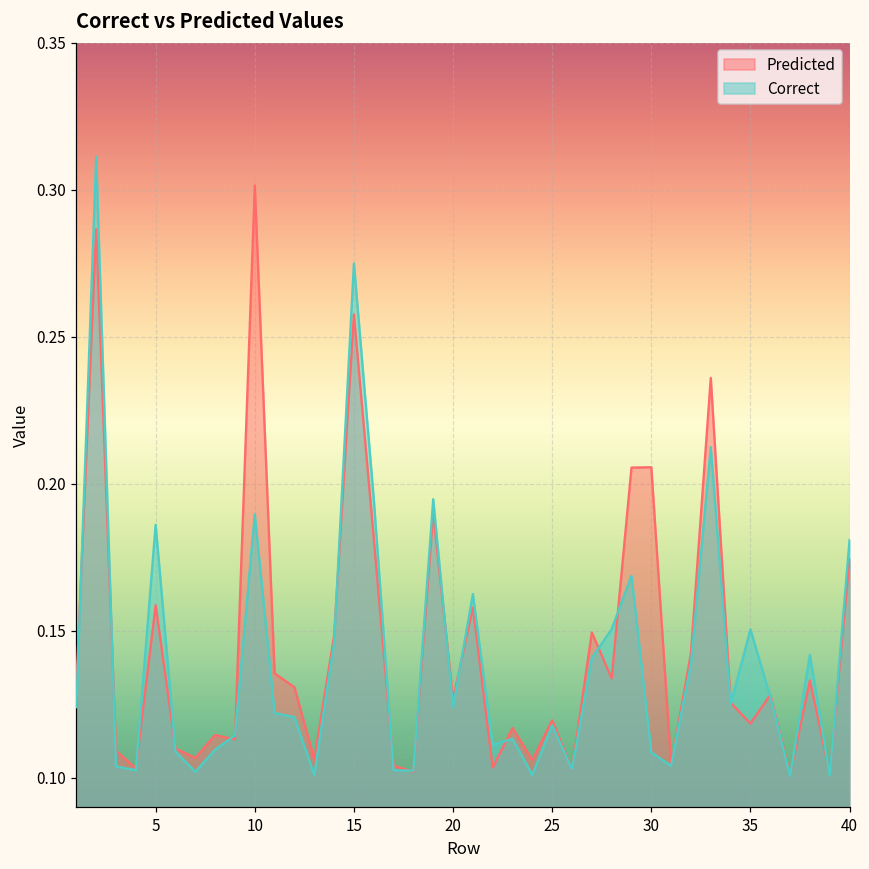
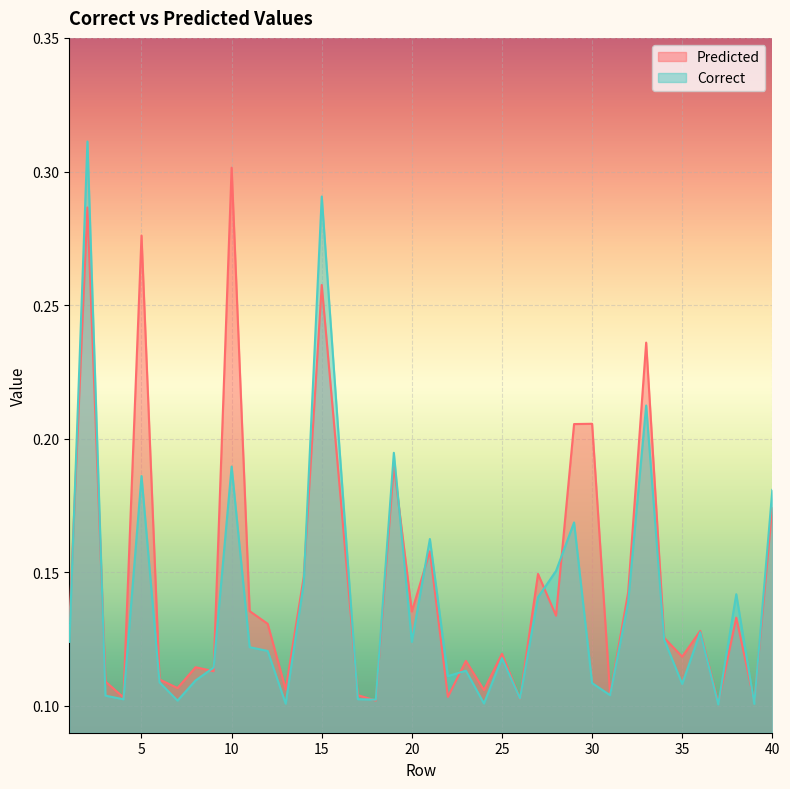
  {
    "Predicted": {
-     "5": 0.159,
+     "5": 0.276,
      "10": 0.301,
      "15": 0.258,
-     "20": 0.127,
+     "20": 0.135,
      "25": 0.120,
      "30": 0.206,
      "35": 0.118,
      "40": 0.174
    },
    "Correct": {
      "5": 0.186,
      "10": 0.190,
-     "15": 0.275,
+     "15": 0.291,
      "20": 0.124,
      "25": 0.118,
      "30": 0.109,
-     "35": 0.150,
+     "35": 0.108,
      "40": 0.181
    }
  }
